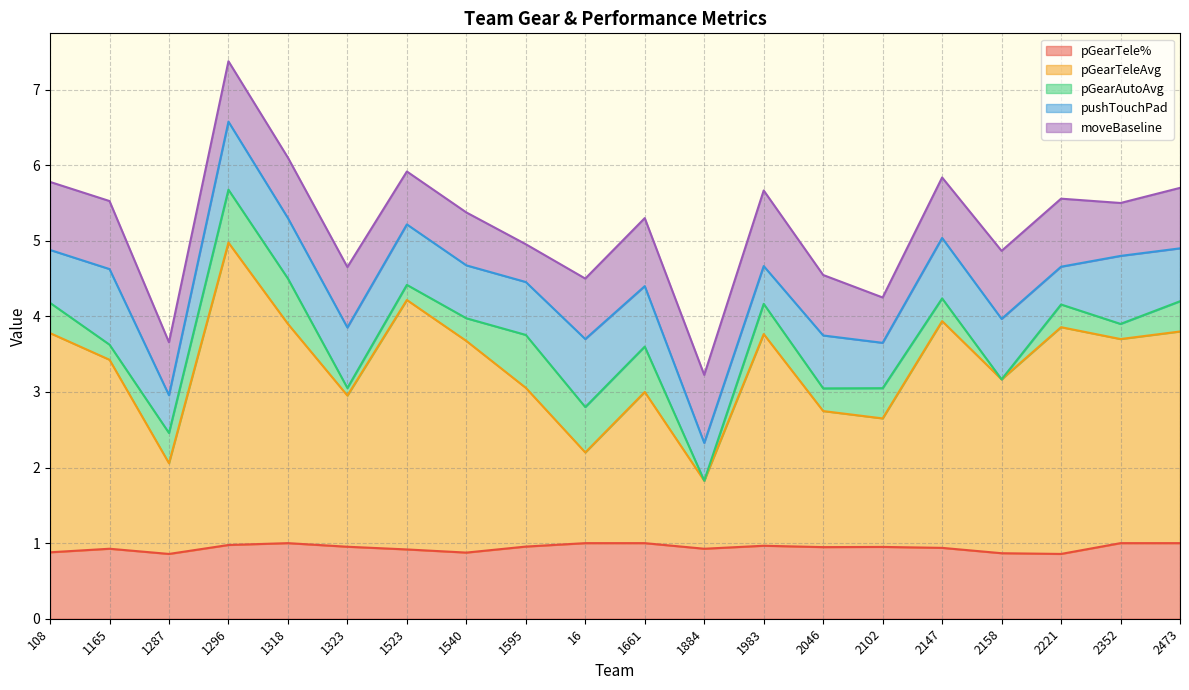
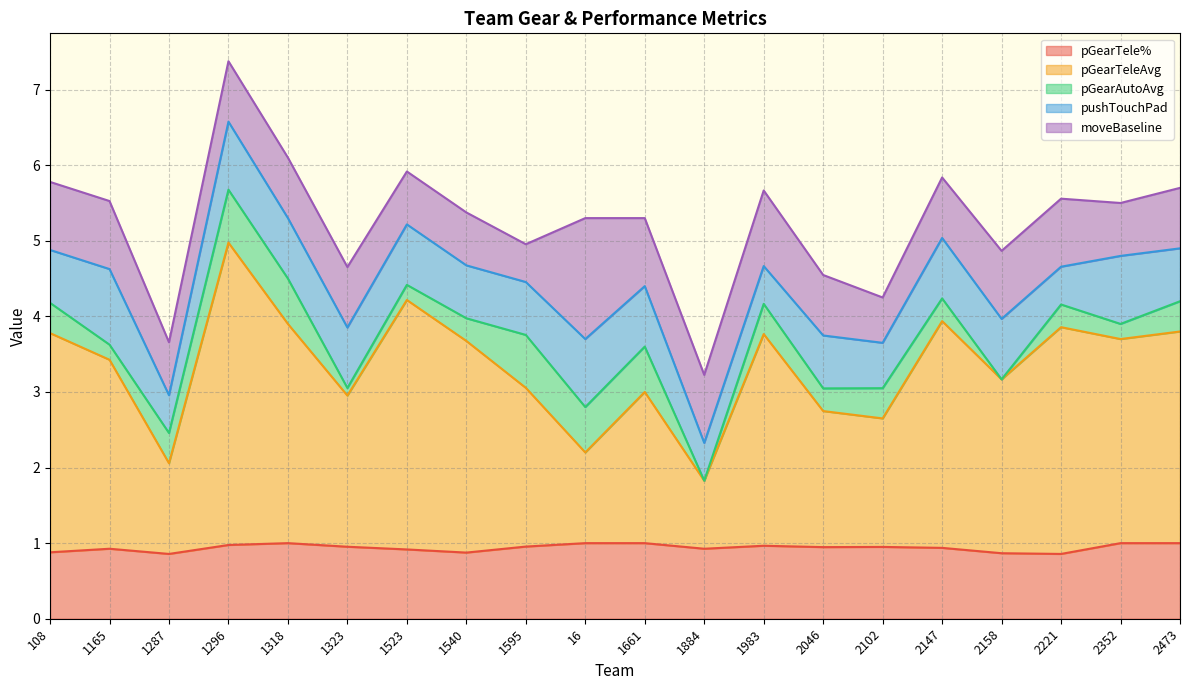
  {
    "pGearTele%": {
      "108": 0.9,
      "1165": 0.9,
      "1287": 0.9,
      "1296": 1.0,
      "1318": 1.0,
      "1323": 1.0,
      "1523": 0.9,
      "1540": 0.9,
      "1595": 1.0,
      "16": 1.0,
      "1661": 1.0,
      "1884": 0.9,
      "1983": 1.0,
      "2046": 0.9,
      "2102": 1.0,
      "2147": 0.9,
      "2158": 0.9,
      "2221": 0.9,
      "2352": 1.0,
      "2473": 1.0
    },
    "pGearTeleAvg": {
      "108": 2.9,
      "1165": 2.5,
      "1287": 1.2,
      "1296": 4.0,
      "1318": 2.9,
      "1323": 2.0,
      "1523": 3.3,
      "1540": 2.8,
      "1595": 2.1,
      "16": 1.2,
      "1661": 2.0,
      "1983": 2.8,
      "2046": 1.8,
      "2102": 1.7,
      "2147": 3.0,
      "2221": 3.0,
      "2352": 2.7,
      "2473": 2.8
    },
    "pGearAutoAvg": {
      "108": 0.4,
      "1165": 0.2,
      "1287": 0.4,
      "1296": 0.7,
      "1318": 0.6,
      "1323": 0.1,
      "1523": 0.2,
      "1540": 0.3,
      "1595": 0.7,
      "16": 0.6,
      "1661": 0.6,
      "1983": 0.4,
      "2046": 0.3,
      "2102": 0.4,
      "2147": 0.3,
      "2221": 0.3,
      "2352": 0.2,
      "2473": 0.4
    },
    "pushTouchPad": {
      "108": 0.7,
      "1165": 1.0,
      "1287": 0.5,
      "1296": 0.9,
      "1318": 0.8,
      "1323": 0.8,
      "1523": 0.8,
      "1540": 0.7,
      "1595": 0.7,
      "16": 0.9,
      "1661": 0.8,
      "1884": 0.5,
      "1983": 0.5,
      "2046": 0.7,
      "2102": 0.6,
      "2147": 0.8,
      "2158": 0.8,
      "2221": 0.5,
      "2352": 0.9,
      "2473": 0.7
    },
    "moveBaseline": {
      "108": 0.9,
      "1165": 0.9,
      "1287": 0.7,
      "1296": 0.8,
      "1318": 0.8,
      "1323": 0.8,
      "1523": 0.7,
      "1540": 0.7,
      "1595": 0.5,
-     "16": 0.8,
+     "16": 1.6,
      "1661": 0.9,
      "1884": 0.9,
      "1983": 1.0,
      "2046": 0.8,
      "2102": 0.6,
      "2147": 0.8,
      "2158": 0.9,
      "2221": 0.9,
      "2352": 0.7,
      "2473": 0.8
    }
  }
